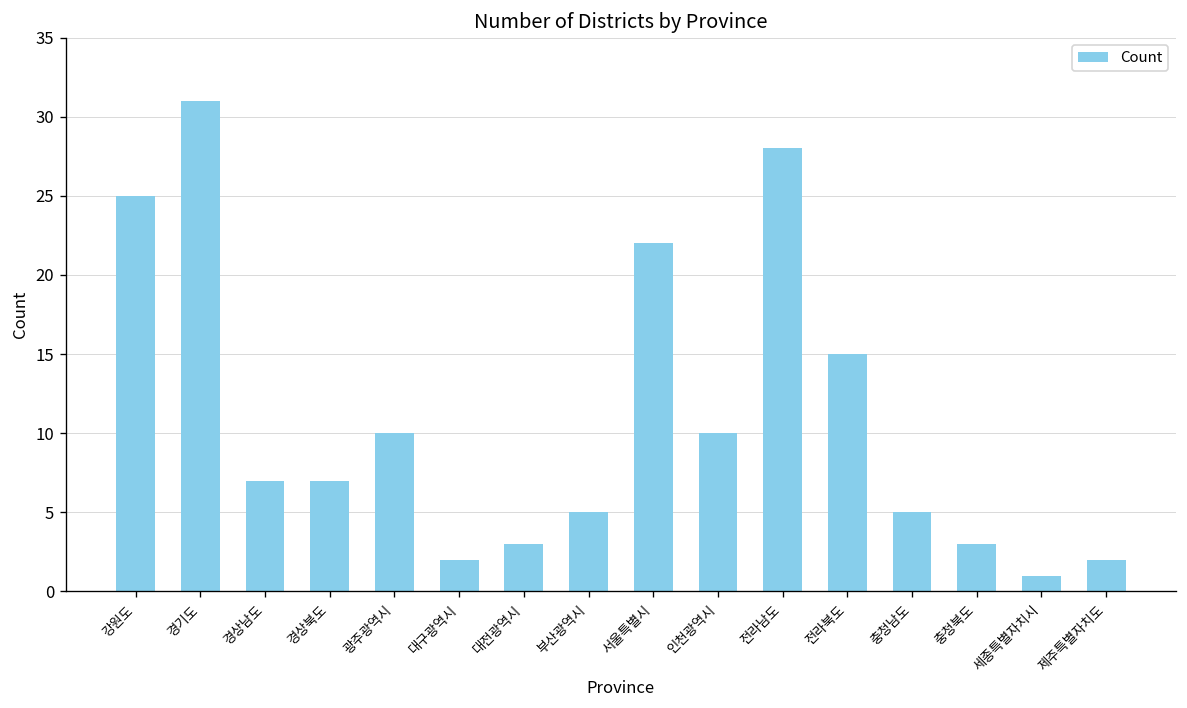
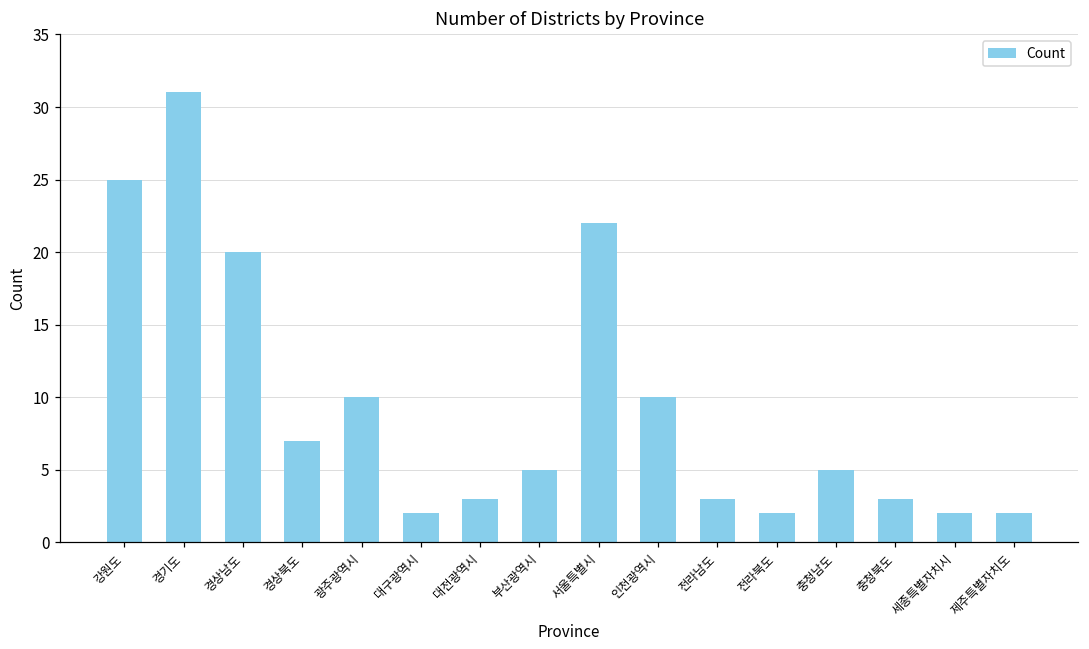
  {
    "강원도": 25,
    "경기도": 31,
-   "경상남도": 7,
+   "경상남도": 20,
    "경상북도": 7,
    "광주광역시": 10,
    "대구광역시": 2,
    "대전광역시": 3,
    "부산광역시": 5,
    "서울특별시": 22,
    "인천광역시": 10,
-   "전라남도": 28,
-   "전라북도": 15,
+   "전라남도": 3,
+   "전라북도": 2,
    "충청남도": 5,
    "충청북도": 3,
-   "세종특별자치시": 1,
+   "세종특별자치시": 2,
    "제주특별자치도": 2
  }
